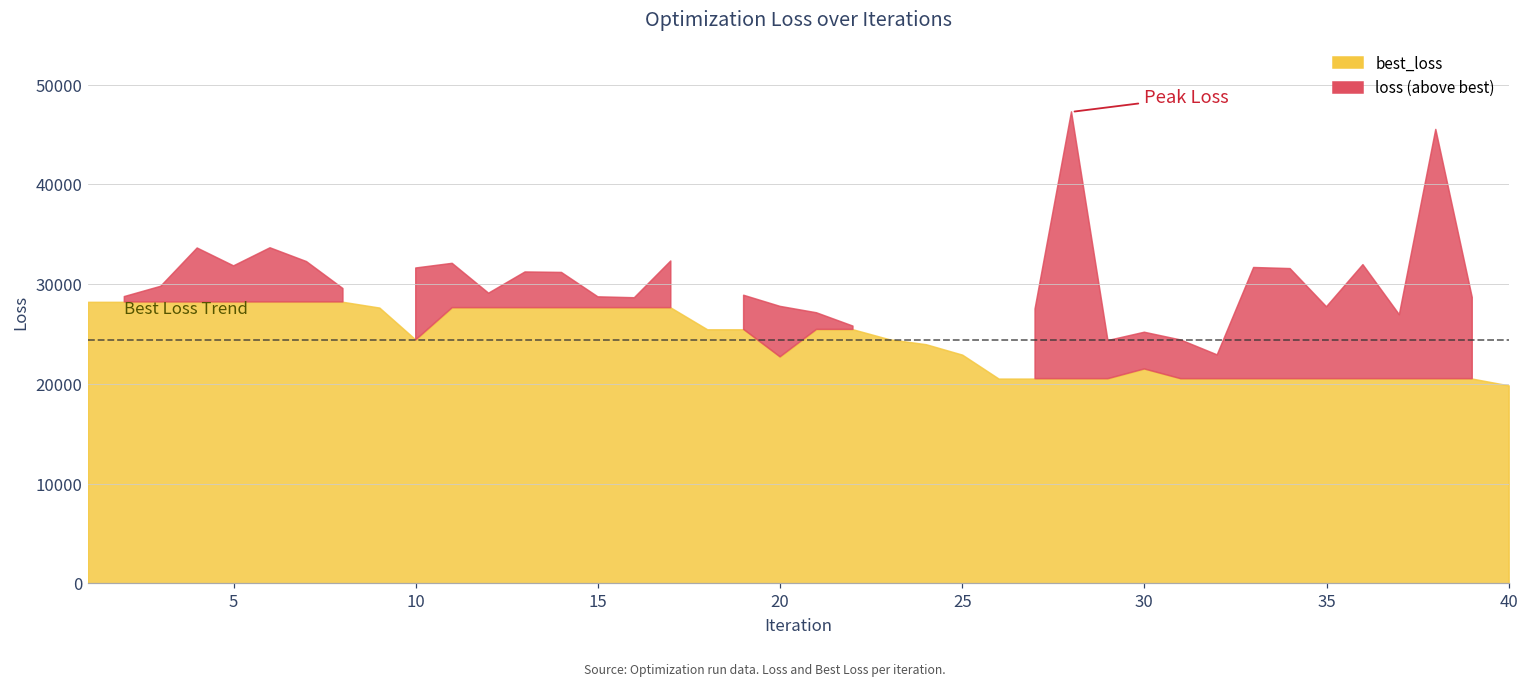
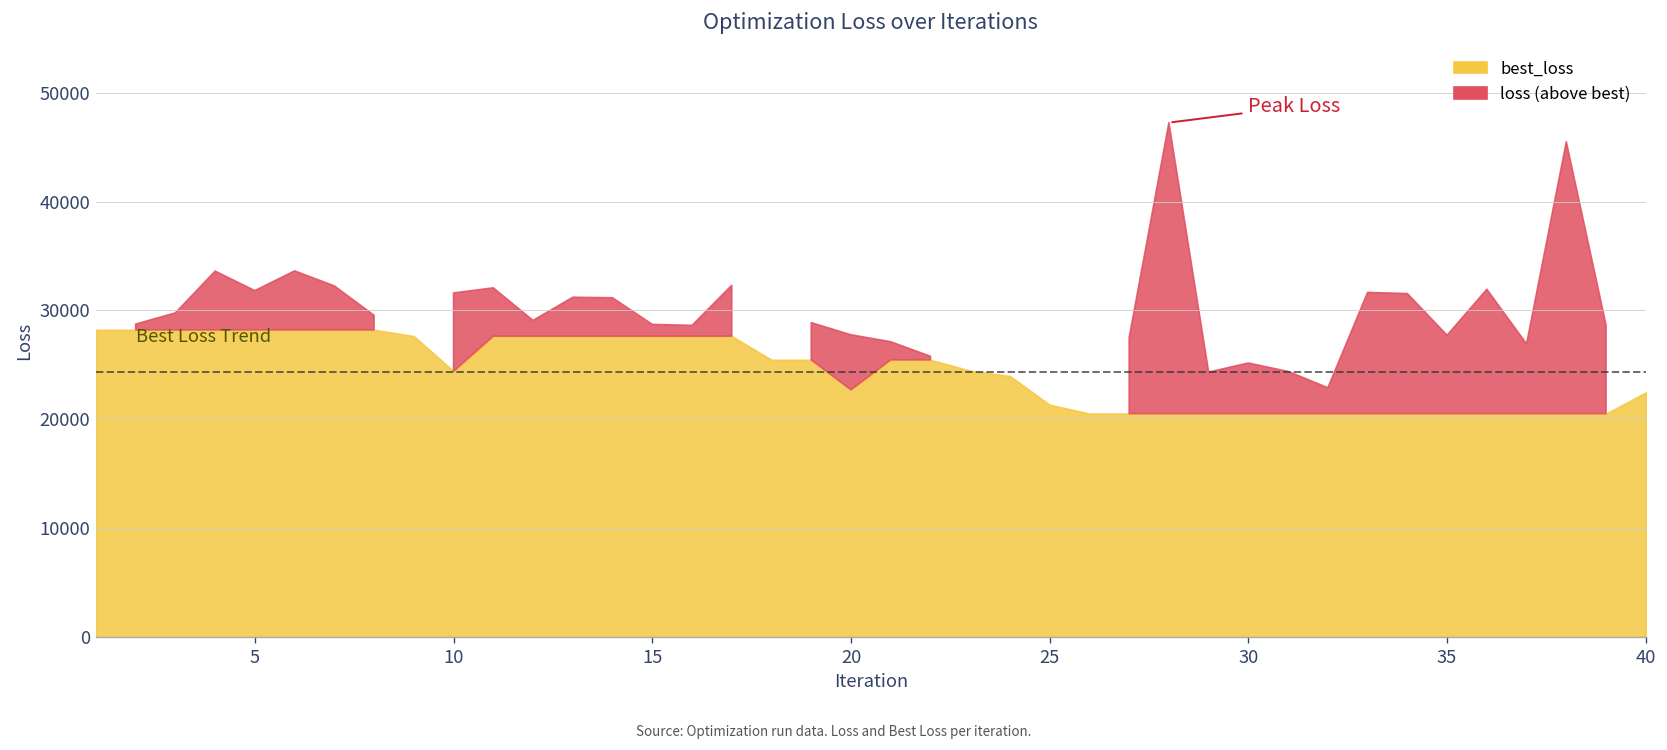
  {
    "5": 28000,
    "10": 24000,
    "15": 28000,
    "20": 23000,
-   "25": 23000,
-   "30": 22000,
+   "25": 21000,
+   "30": 21000,
    "35": 21000,
-   "40": 20000
+   "40": 22000
  }
